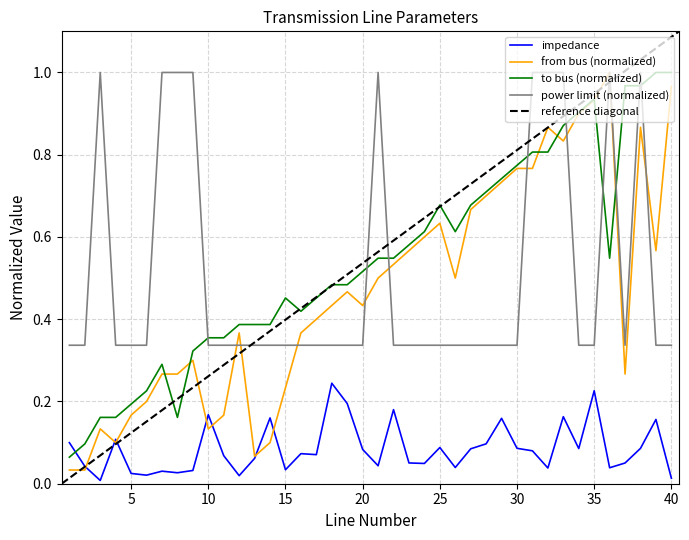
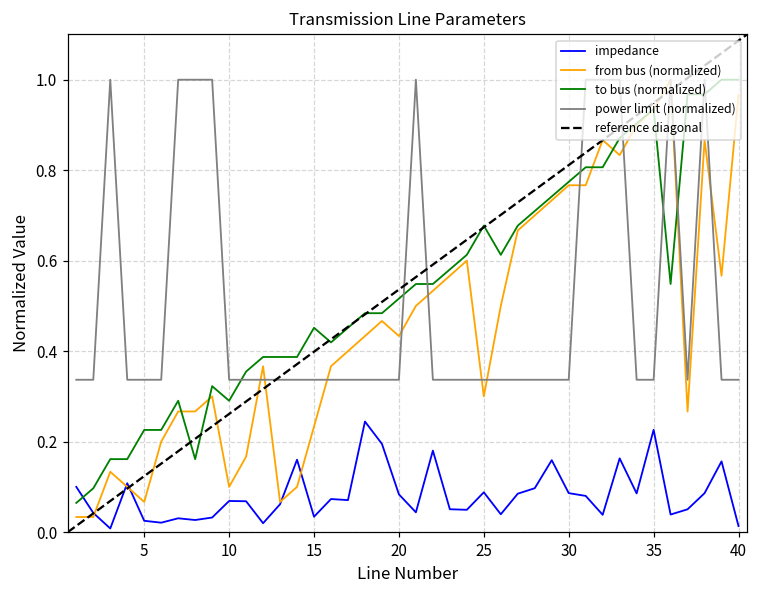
  {
    "impedance": {
      "5": 0.03,
-     "10": 0.17,
+     "10": 0.07,
      "15": 0.03,
      "20": 0.08,
      "25": 0.09,
      "30": 0.09,
      "35": 0.23,
      "40": 0.01
    },
    "from bus (normalized)": {
-     "5": 0.17,
-     "10": 0.13,
+     "5": 0.07,
+     "10": 0.10,
      "15": 0.23,
      "20": 0.43,
-     "25": 0.63,
+     "25": 0.30,
      "30": 0.77
    },
    "to bus (normalized)": {
-     "5": 0.19,
-     "10": 0.35,
+     "5": 0.23,
+     "10": 0.29,
      "15": 0.45,
      "20": 0.52,
      "25": 0.68,
      "30": 0.77
    },
    "power limit (normalized)": {
      "5": 0.34,
      "10": 0.34,
      "15": 0.34,
      "20": 0.34,
      "25": 0.34,
      "30": 0.34,
      "35": 0.34,
      "40": 0.34
    }
  }
